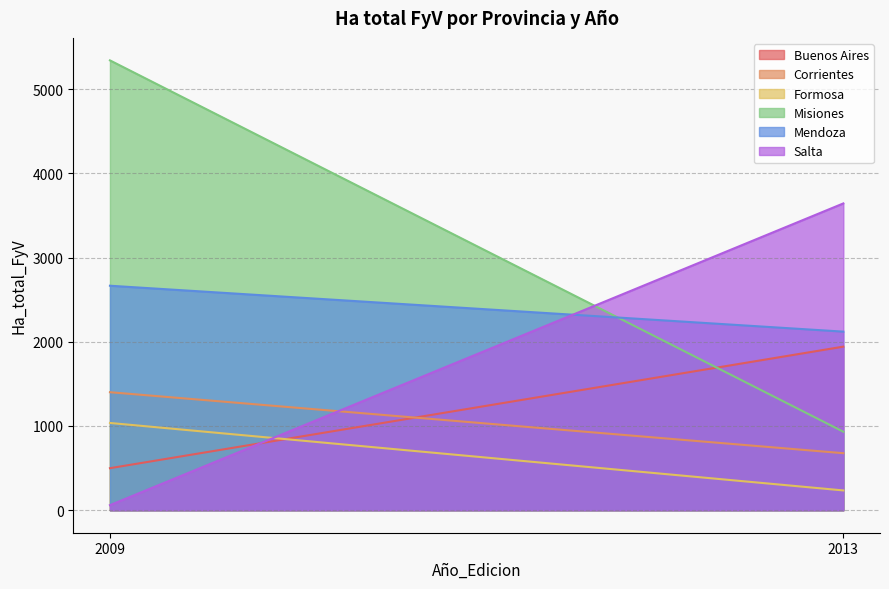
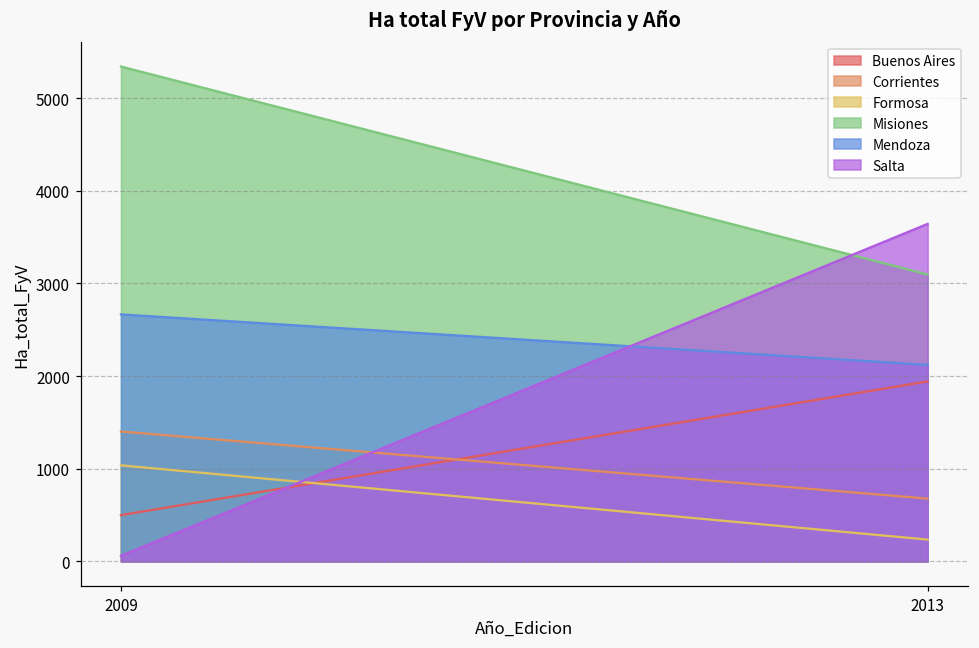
  {
    "Misiones": {
      "2009": 5300,
-     "2013": 900
+     "2013": 3100
    },
    "Mendoza": {
      "2009": 2700,
      "2013": 2100
    },
    "Salta": {
      "2009": 100,
      "2013": 3600
    }
  }
